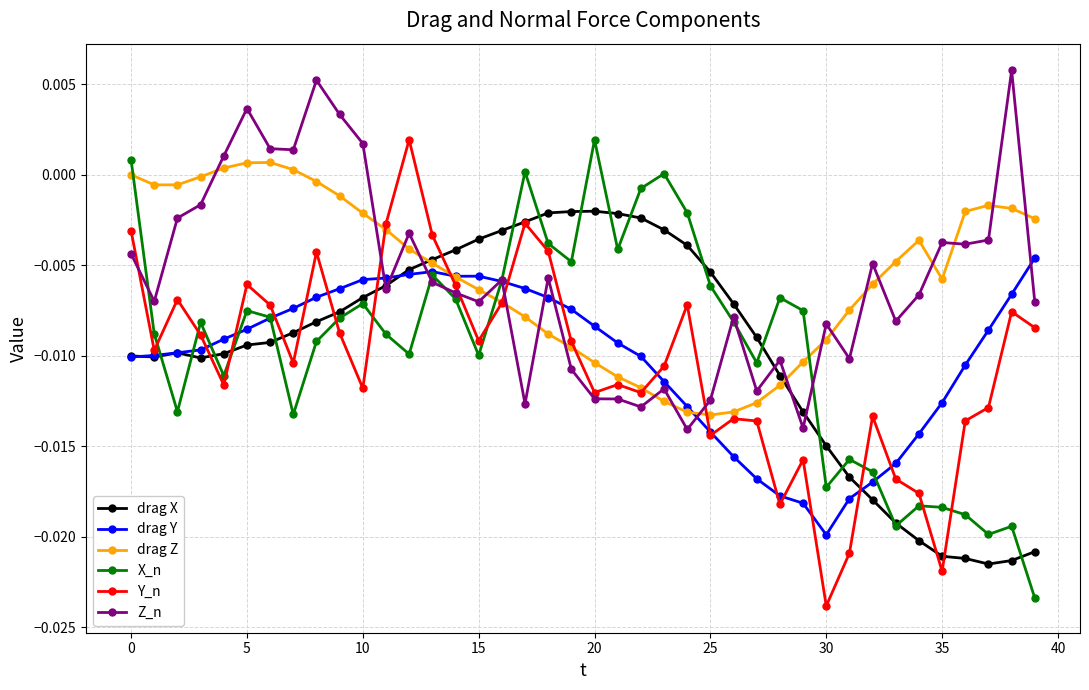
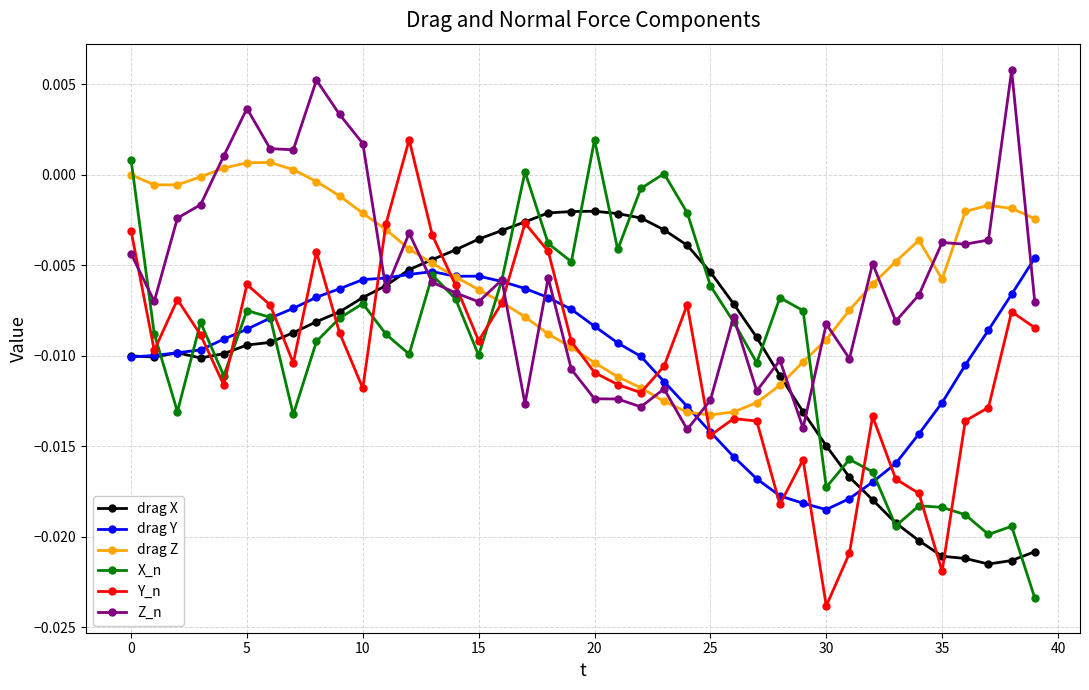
  {
    "drag X": {
      "5": -0.0094,
      "10": -0.0068,
      "15": -0.0036,
      "20": -0.0020,
      "25": -0.0054,
      "30": -0.0150,
      "35": -0.0211
    },
    "drag Y": {
      "5": -0.0085,
      "10": -0.0058,
      "15": -0.0056,
      "20": -0.0084,
      "25": -0.0142,
-     "30": -0.0199,
+     "30": -0.0185,
      "35": -0.0126
    },
    "drag Z": {
      "0": 0.0000,
      "5": 0.0007,
      "10": -0.0021,
      "15": -0.0063,
      "20": -0.0104,
      "25": -0.0133,
      "30": -0.0091,
      "35": -0.0058
    },
    "X_n": {
      "0": 0.0008,
      "5": -0.0075,
      "10": -0.0071,
      "15": -0.0100,
      "20": 0.0019,
      "25": -0.0061,
      "30": -0.0173,
      "35": -0.0184
    },
    "Y_n": {
      "0": -0.0031,
      "5": -0.0061,
      "10": -0.0118,
      "15": -0.0092,
-     "20": -0.0120,
+     "20": -0.0109,
      "25": -0.0144,
      "30": -0.0238,
      "35": -0.0219
    },
    "Z_n": {
      "0": -0.0044,
      "5": 0.0037,
      "10": 0.0017,
      "15": -0.0070,
      "20": -0.0124,
      "25": -0.0124,
      "30": -0.0082,
      "35": -0.0037
    }
  }
